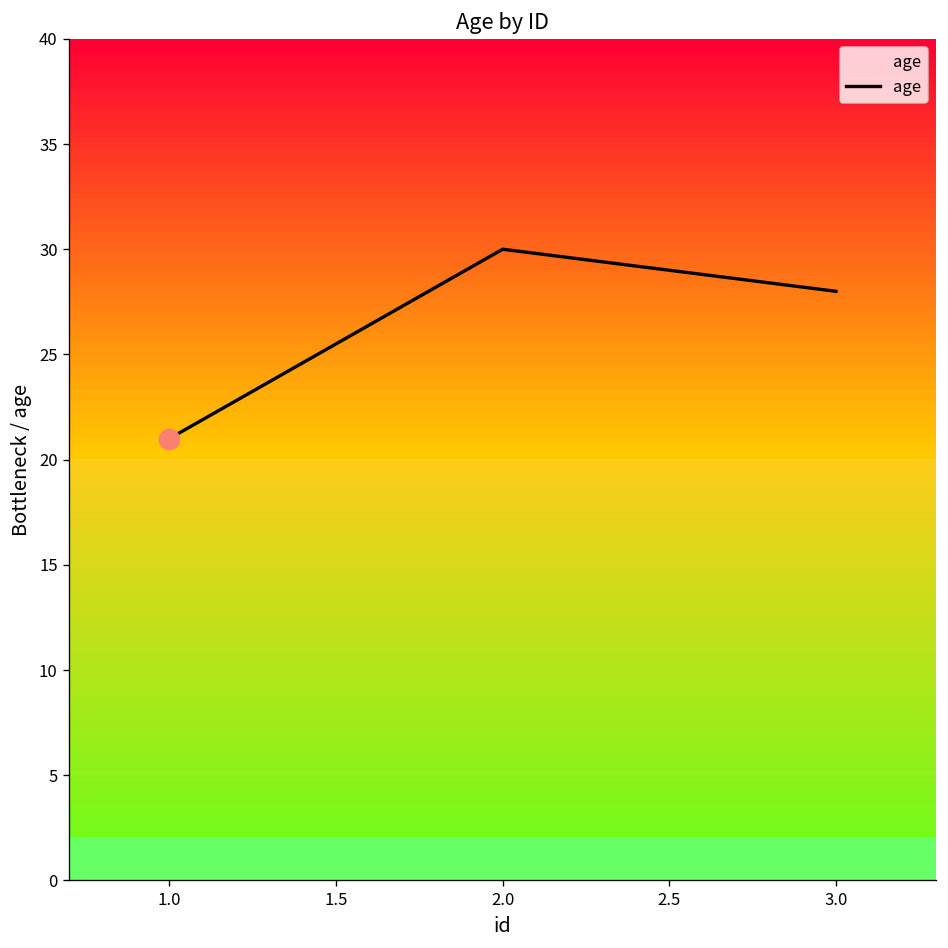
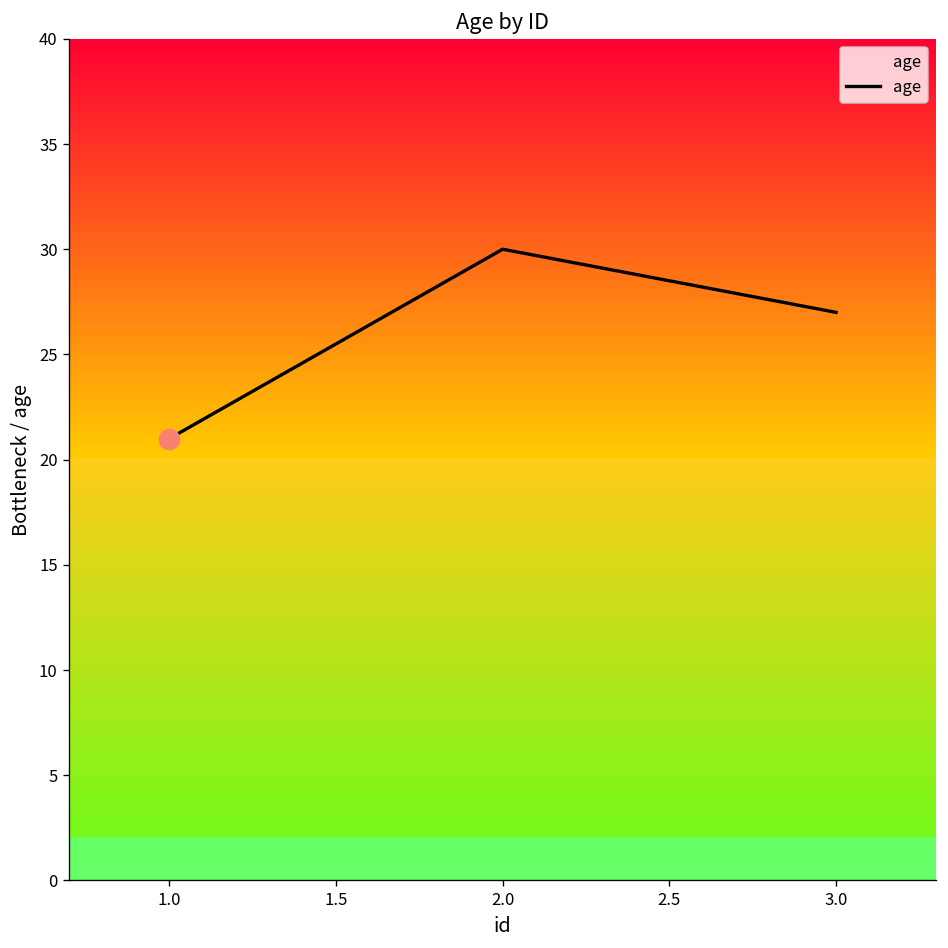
  {
    "age": {
      "2.0": 30,
-     "3.0": 28
+     "3.0": 27
    }
  }
